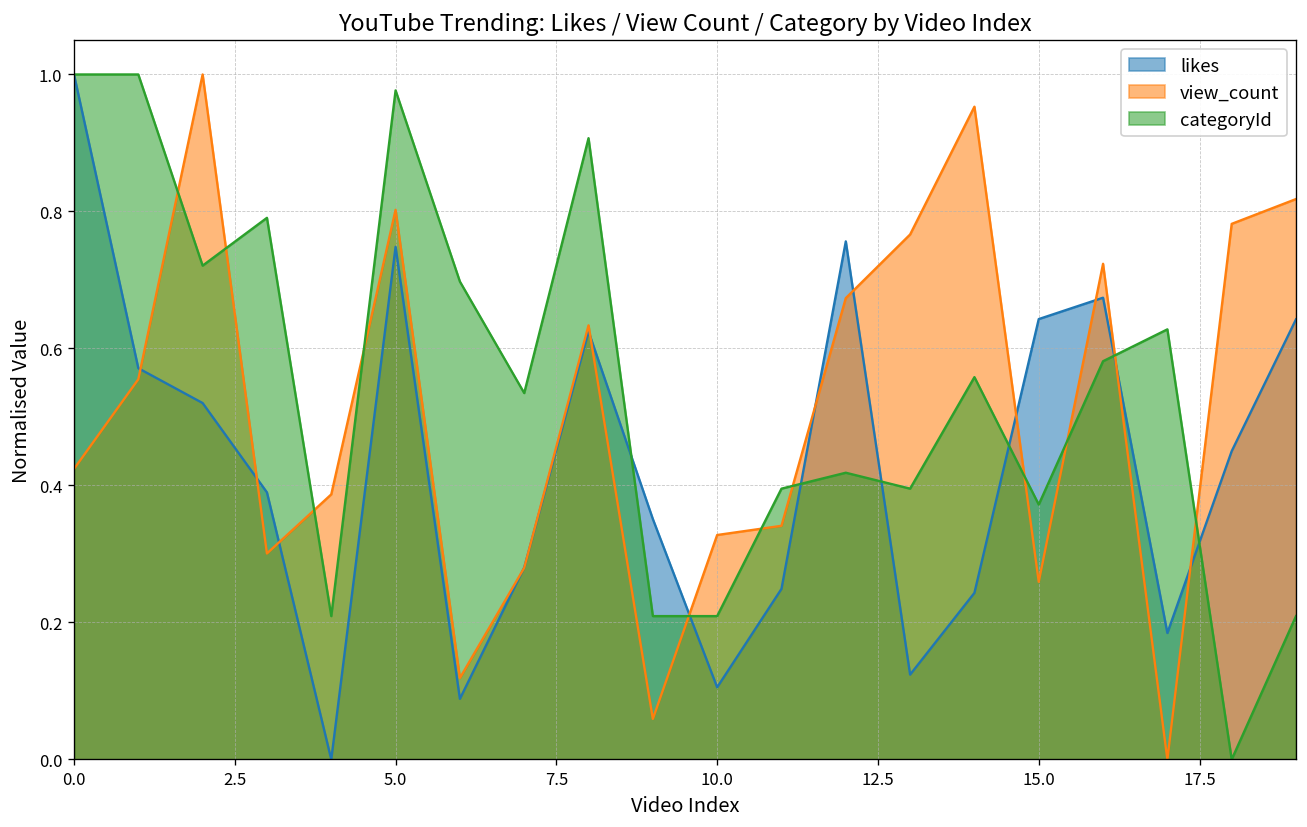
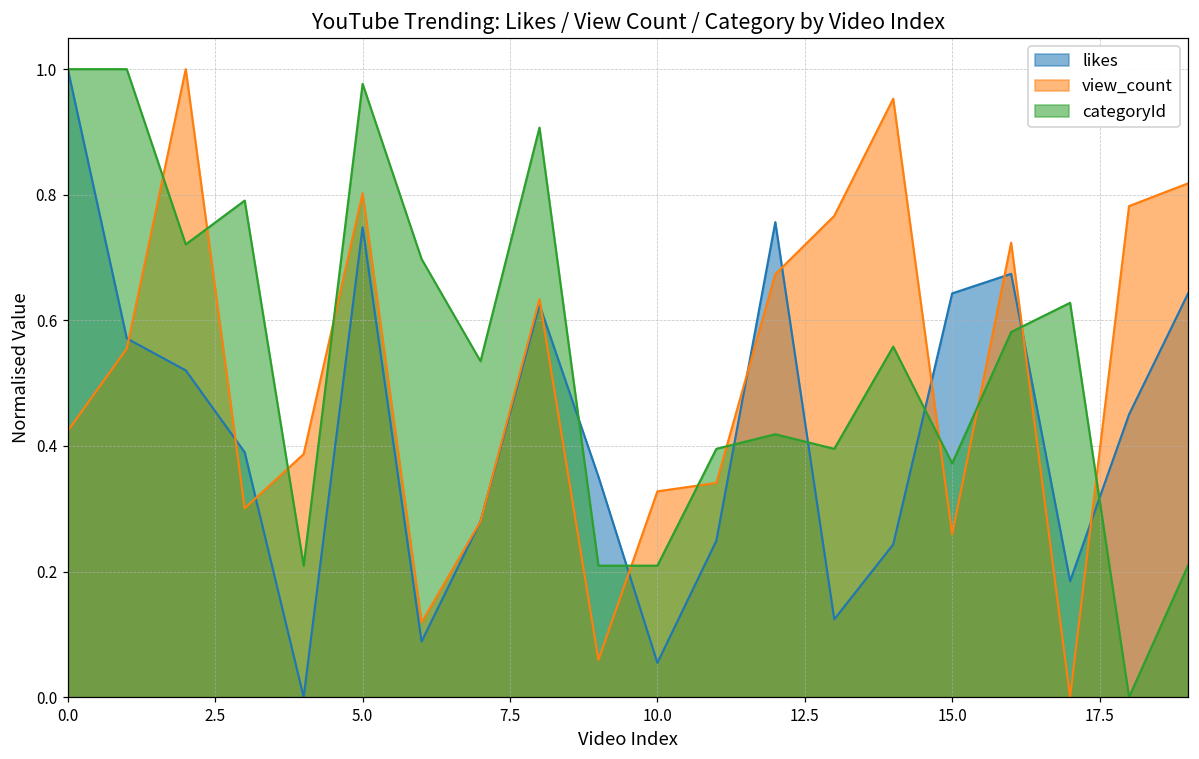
  {
    "likes": {
      "5.0": 0.75,
-     "10.0": 0.11,
+     "10.0": 0.05,
      "15.0": 0.64
    },
    "view_count": {
      "0.0": 0.42,
      "5.0": 0.80,
      "10.0": 0.33,
      "15.0": 0.26
    },
    "categoryId": {
      "5.0": 0.98,
      "10.0": 0.21,
      "15.0": 0.37
    }
  }
